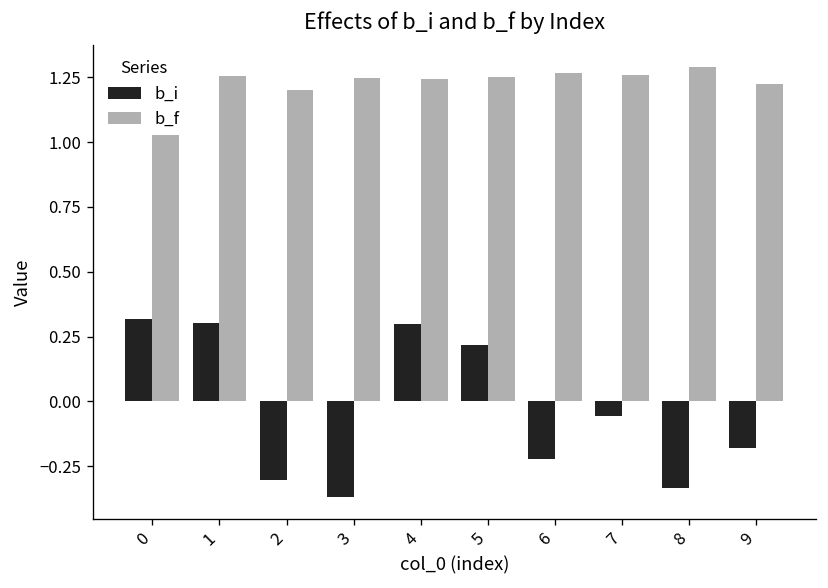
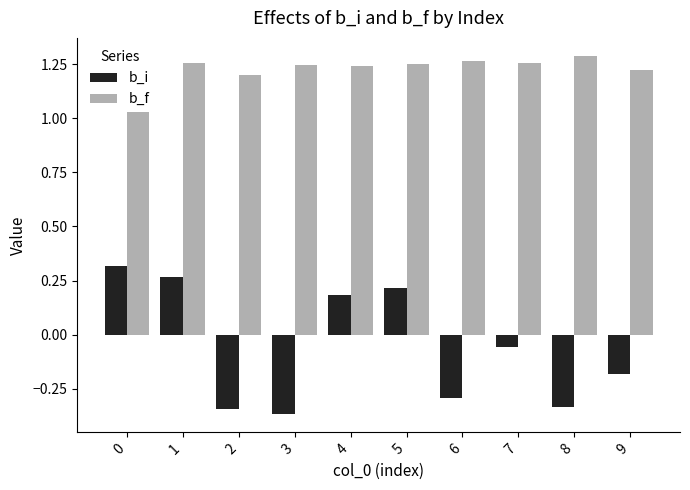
  {
    "b_i": {
      "0": 0.32,
-     "1": 0.30,
-     "2": -0.30,
+     "1": 0.26,
+     "2": -0.34,
      "3": -0.37,
-     "4": 0.30,
+     "4": 0.18,
      "5": 0.22,
-     "6": -0.22,
+     "6": -0.29,
      "7": -0.06,
      "8": -0.33,
      "9": -0.18
    },
    "b_f": {
      "1": 1.25,
      "2": 1.20,
      "3": 1.25,
      "4": 1.24,
      "5": 1.25,
      "6": 1.26,
      "7": 1.26,
      "8": 1.29,
      "9": 1.23
    }
  }
